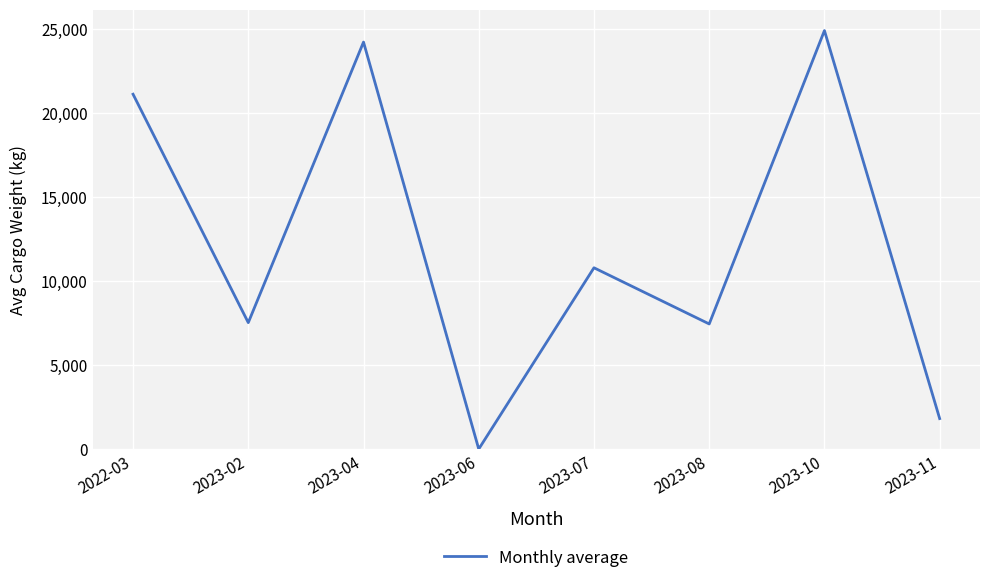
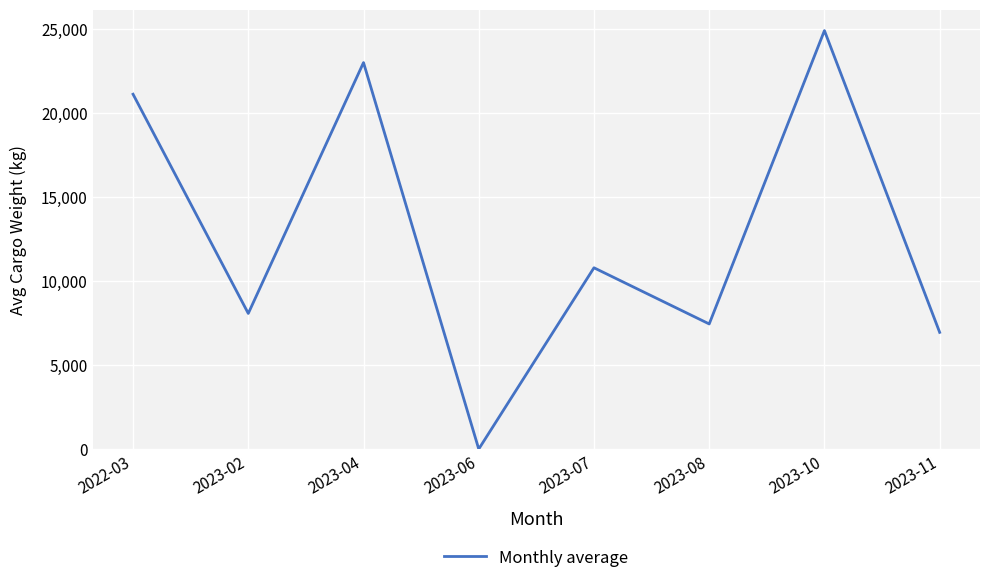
  {
    "2022-03": "21,100",
-   "2023-02": "7,500",
-   "2023-04": "24,200",
+   "2023-02": "8,100",
+   "2023-04": "23,000",
    "2023-06": "0",
    "2023-07": "10,800",
    "2023-08": "7,500",
    "2023-10": "24,900",
-   "2023-11": "1,800"
+   "2023-11": "7,000"
  }
